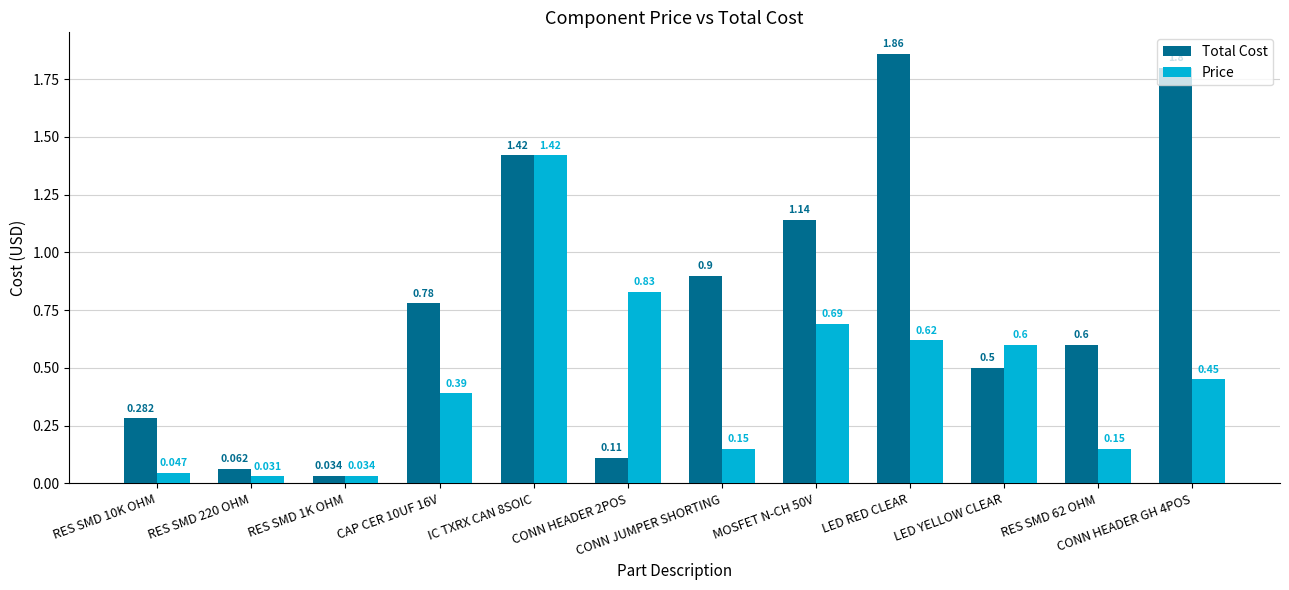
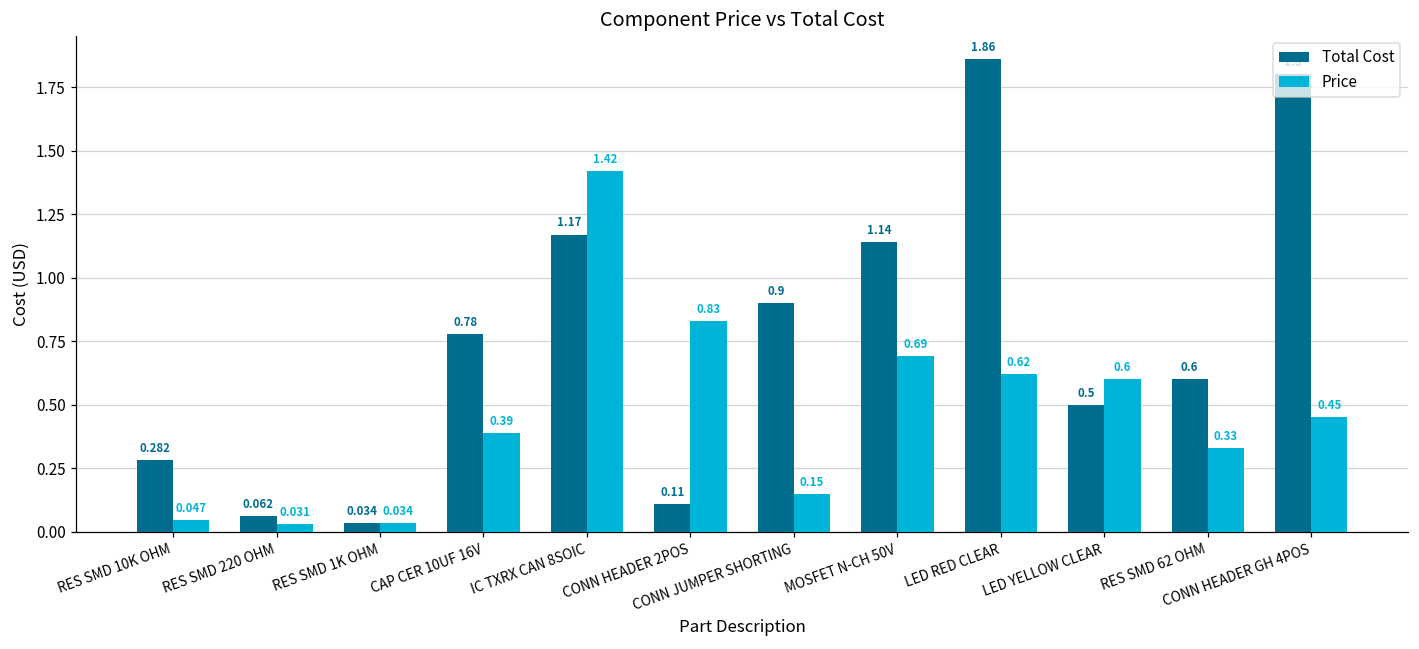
  {
    "Total Cost": {
      "RES SMD 10K OHM": 0.282,
      "RES SMD 220 OHM": 0.062,
      "RES SMD 1K OHM": 0.034,
      "CAP CER 10UF 16V": 0.78,
-     "IC TXRX CAN 8SOIC": 1.42,
+     "IC TXRX CAN 8SOIC": 1.17,
      "CONN HEADER 2POS": 0.11,
      "CONN JUMPER SHORTING": 0.9,
      "MOSFET N-CH 50V": 1.14,
      "LED RED CLEAR": 1.86,
      "LED YELLOW CLEAR": 0.5,
      "RES SMD 62 OHM": 0.6
    },
    "Price": {
      "RES SMD 10K OHM": 0.047,
      "RES SMD 220 OHM": 0.031,
      "RES SMD 1K OHM": 0.034,
      "CAP CER 10UF 16V": 0.39,
      "IC TXRX CAN 8SOIC": 1.42,
      "CONN HEADER 2POS": 0.83,
      "CONN JUMPER SHORTING": 0.15,
      "MOSFET N-CH 50V": 0.69,
      "LED RED CLEAR": 0.62,
      "LED YELLOW CLEAR": 0.6,
-     "RES SMD 62 OHM": 0.15,
+     "RES SMD 62 OHM": 0.33,
      "CONN HEADER GH 4POS": 0.45
    }
  }
